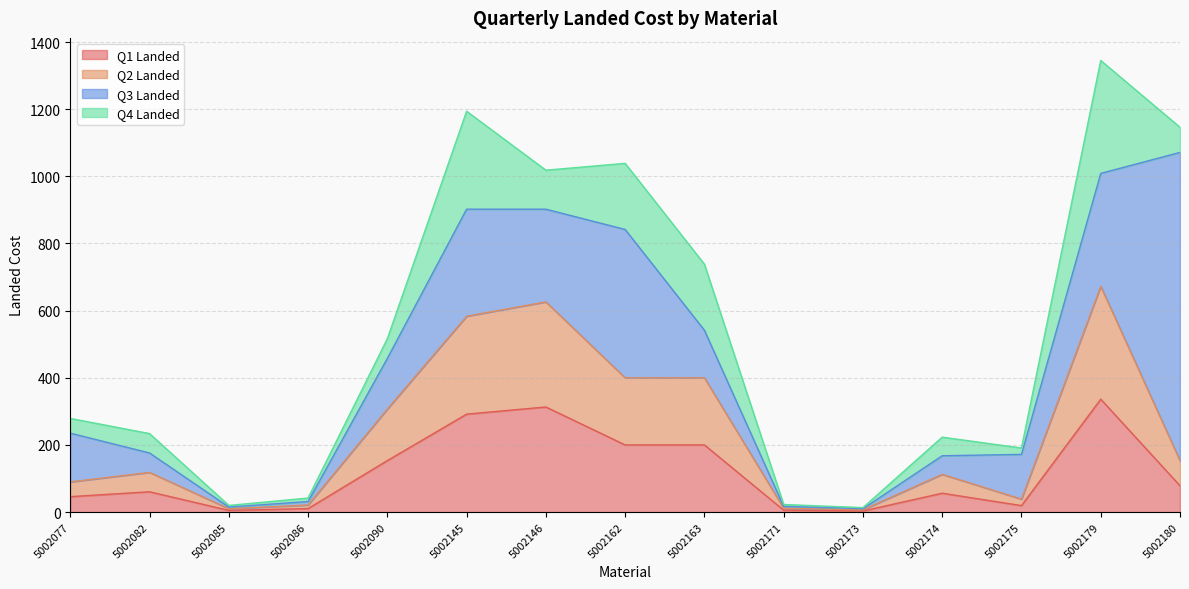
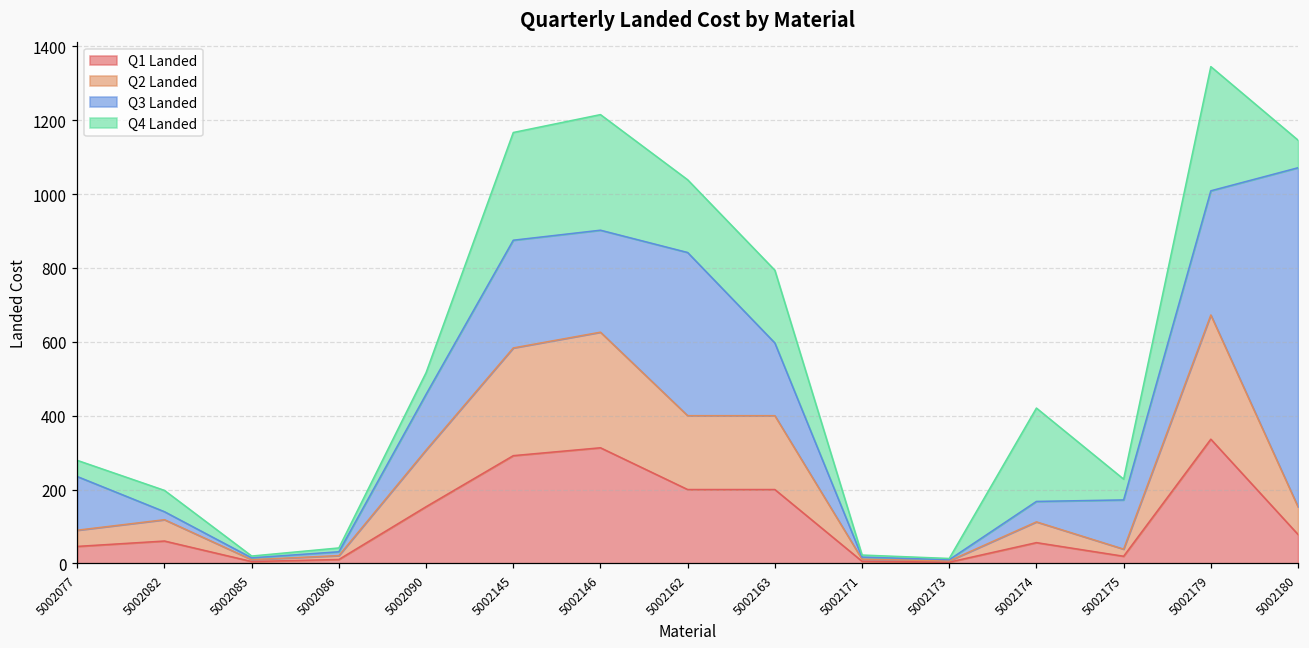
  {
    "Q3 Landed": {
      "5002077": 150,
-     "5002082": 60,
+     "5002082": 20,
      "5002086": 10,
      "5002090": 150,
-     "5002145": 320,
+     "5002145": 290,
      "5002146": 280,
      "5002162": 440,
-     "5002163": 140,
+     "5002163": 200,
      "5002174": 60,
      "5002175": 130,
      "5002179": 340,
      "5002180": 920
    },
    "Q4 Landed": {
      "5002077": 40,
      "5002082": 60,
      "5002086": 10,
      "5002090": 60,
      "5002145": 290,
-     "5002146": 120,
+     "5002146": 310,
      "5002162": 200,
      "5002163": 200,
-     "5002174": 60,
-     "5002175": 20,
+     "5002174": 250,
+     "5002175": 60,
      "5002179": 340,
      "5002180": 70
    }
  }
